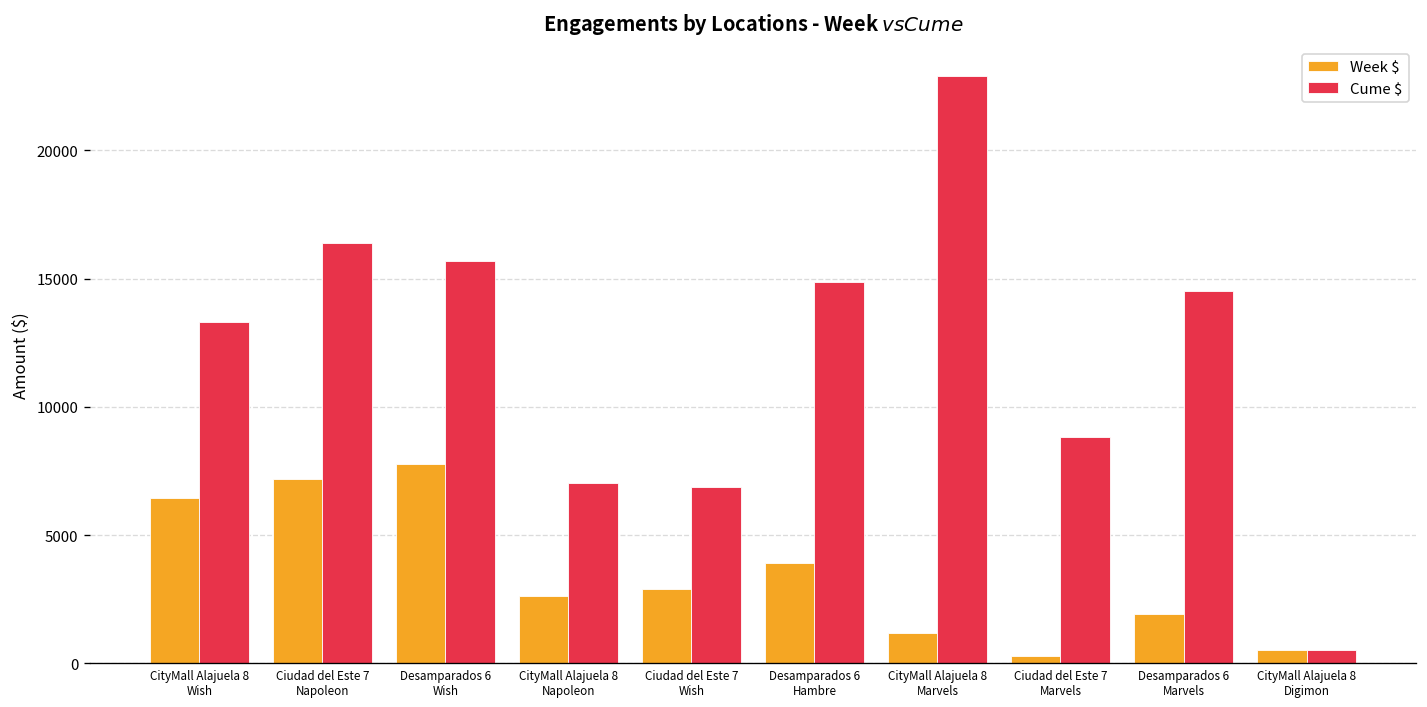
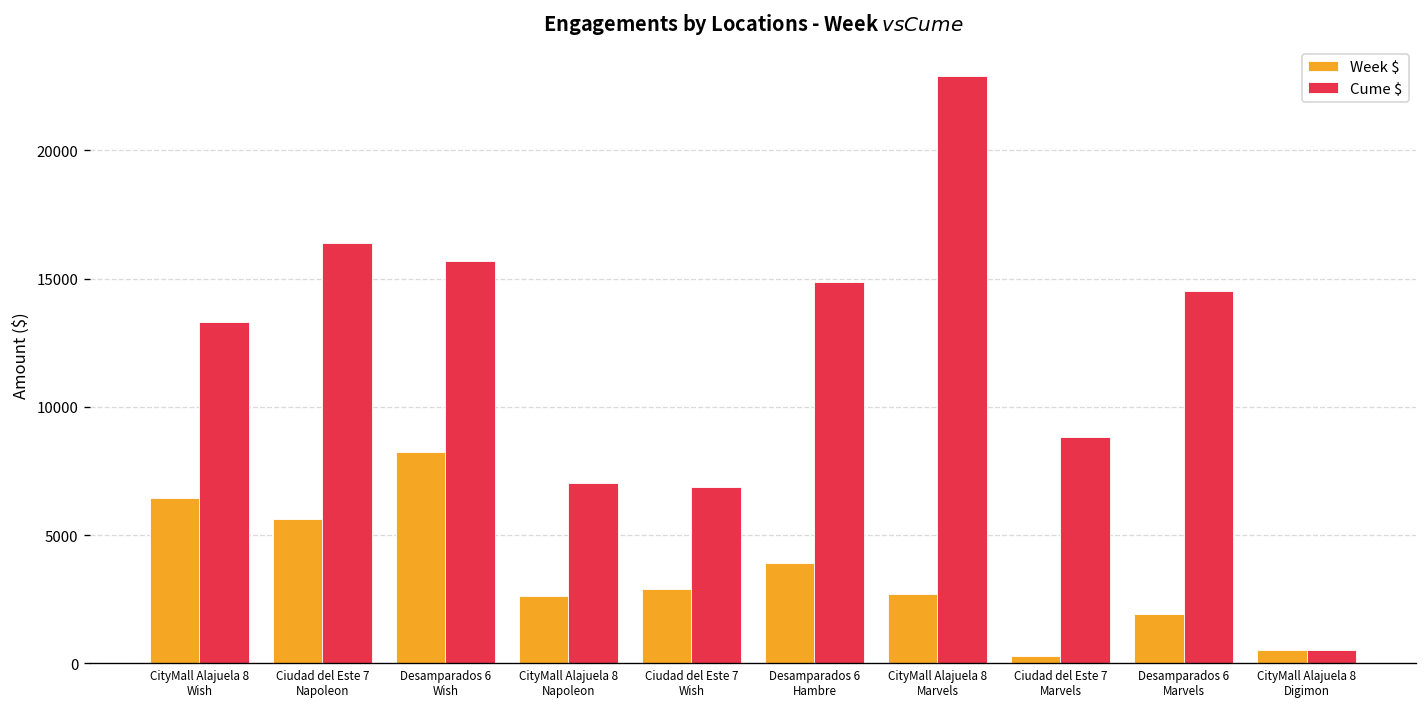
  {
    "Week $": {
      "CityMall Alajuela 8 Wish": 6400,
-     "Ciudad del Este 7 Napoleon": 7200,
-     "Desamparados 6 Wish": 7800,
+     "Ciudad del Este 7 Napoleon": 5600,
+     "Desamparados 6 Wish": 8200,
      "CityMall Alajuela 8 Napoleon": 2600,
      "Ciudad del Este 7 Wish": 2900,
      "Desamparados 6 Hambre": 3900,
-     "CityMall Alajuela 8 Marvels": 1200,
+     "CityMall Alajuela 8 Marvels": 2700,
      "Ciudad del Este 7 Marvels": 300,
      "Desamparados 6 Marvels": 1900,
      "CityMall Alajuela 8 Digimon": 500
    },
    "Cume $": {
      "CityMall Alajuela 8 Wish": 13300,
      "Ciudad del Este 7 Napoleon": 16400,
      "Desamparados 6 Wish": 15700,
      "CityMall Alajuela 8 Napoleon": 7000,
      "Ciudad del Este 7 Wish": 6900,
      "Desamparados 6 Hambre": 14900,
      "CityMall Alajuela 8 Marvels": 22900,
      "Ciudad del Este 7 Marvels": 8800,
      "Desamparados 6 Marvels": 14500,
      "CityMall Alajuela 8 Digimon": 500
    }
  }
